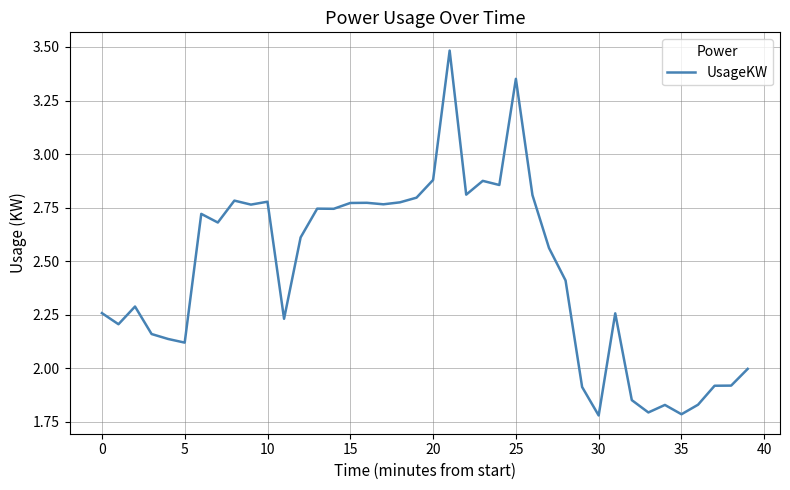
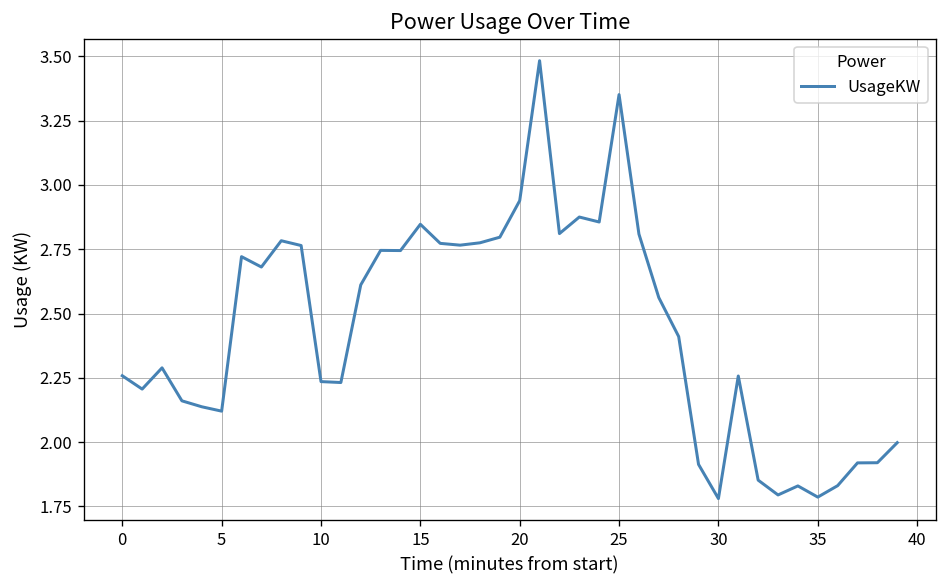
  {
    "0": 2.26,
    "5": 2.12,
-   "10": 2.78,
-   "15": 2.77,
-   "20": 2.88,
+   "10": 2.24,
+   "15": 2.85,
+   "20": 2.94,
    "25": 3.35,
    "30": 1.78,
    "35": 1.79
  }
